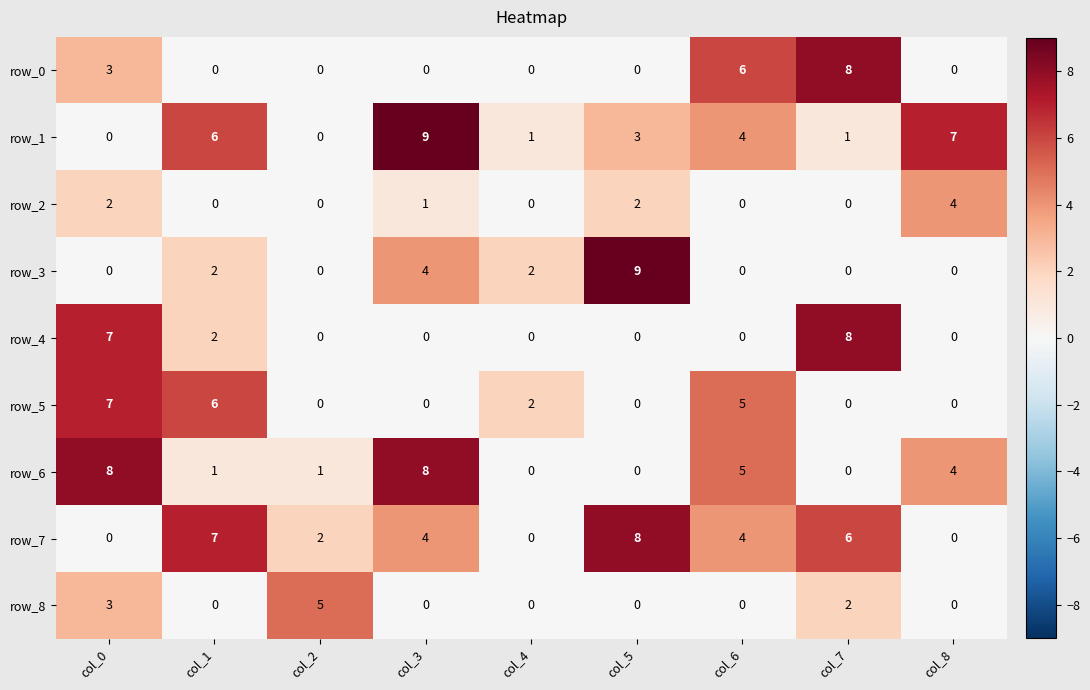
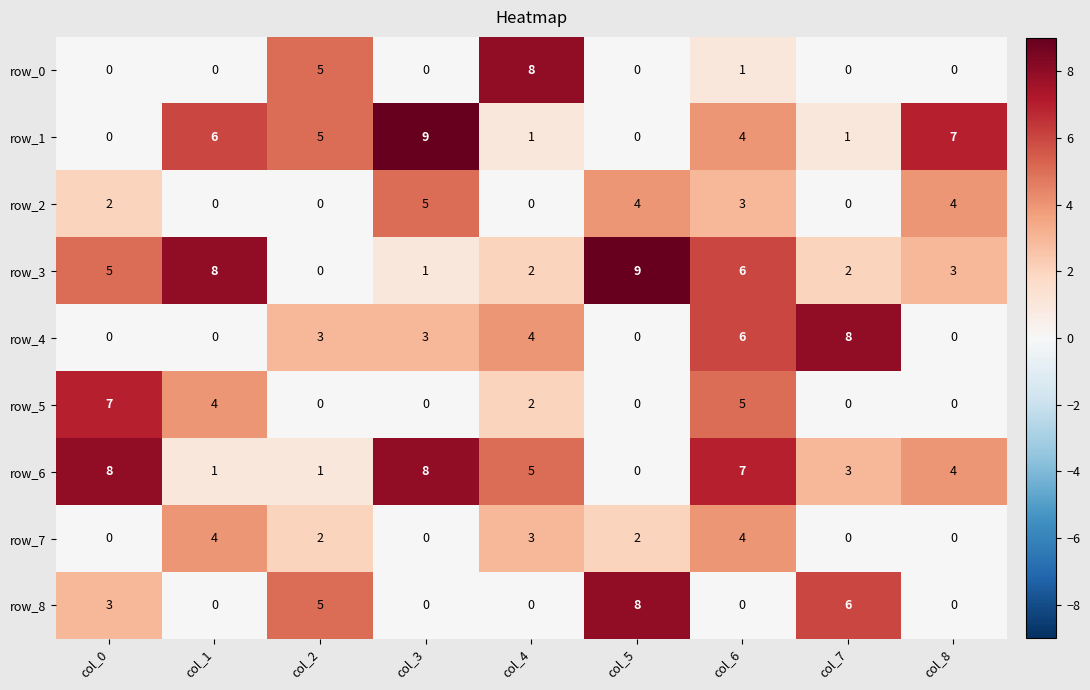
  {
    "row_0": {
-     "col_0": 3,
+     "col_0": 0,
      "col_1": 0,
-     "col_2": 0,
+     "col_2": 5,
      "col_3": 0,
-     "col_4": 0,
+     "col_4": 8,
      "col_5": 0,
-     "col_6": 6,
-     "col_7": 8,
+     "col_6": 1,
+     "col_7": 0,
      "col_8": 0
    },
    "row_1": {
      "col_0": 0,
      "col_1": 6,
-     "col_2": 0,
+     "col_2": 5,
      "col_3": 9,
      "col_4": 1,
-     "col_5": 3,
+     "col_5": 0,
      "col_6": 4,
      "col_7": 1,
      "col_8": 7
    },
    "row_2": {
      "col_0": 2,
      "col_1": 0,
      "col_2": 0,
-     "col_3": 1,
+     "col_3": 5,
      "col_4": 0,
-     "col_5": 2,
-     "col_6": 0,
+     "col_5": 4,
+     "col_6": 3,
      "col_7": 0,
      "col_8": 4
    },
    "row_3": {
-     "col_0": 0,
-     "col_1": 2,
+     "col_0": 5,
+     "col_1": 8,
      "col_2": 0,
-     "col_3": 4,
+     "col_3": 1,
      "col_4": 2,
      "col_5": 9,
-     "col_6": 0,
-     "col_7": 0,
-     "col_8": 0
+     "col_6": 6,
+     "col_7": 2,
+     "col_8": 3
    },
    "row_4": {
-     "col_0": 7,
-     "col_1": 2,
-     "col_2": 0,
-     "col_3": 0,
-     "col_4": 0,
+     "col_0": 0,
+     "col_1": 0,
+     "col_2": 3,
+     "col_3": 3,
+     "col_4": 4,
      "col_5": 0,
-     "col_6": 0,
+     "col_6": 6,
      "col_7": 8,
      "col_8": 0
    },
    "row_5": {
      "col_0": 7,
-     "col_1": 6,
+     "col_1": 4,
      "col_2": 0,
      "col_3": 0,
      "col_4": 2,
      "col_5": 0,
      "col_6": 5,
      "col_7": 0,
      "col_8": 0
    },
    "row_6": {
      "col_0": 8,
      "col_1": 1,
      "col_2": 1,
      "col_3": 8,
-     "col_4": 0,
+     "col_4": 5,
      "col_5": 0,
-     "col_6": 5,
-     "col_7": 0,
+     "col_6": 7,
+     "col_7": 3,
      "col_8": 4
    },
    "row_7": {
      "col_0": 0,
-     "col_1": 7,
+     "col_1": 4,
      "col_2": 2,
-     "col_3": 4,
-     "col_4": 0,
-     "col_5": 8,
+     "col_3": 0,
+     "col_4": 3,
+     "col_5": 2,
      "col_6": 4,
-     "col_7": 6,
+     "col_7": 0,
      "col_8": 0
    },
    "row_8": {
      "col_0": 3,
      "col_1": 0,
      "col_2": 5,
      "col_3": 0,
      "col_4": 0,
-     "col_5": 0,
+     "col_5": 8,
      "col_6": 0,
-     "col_7": 2,
+     "col_7": 6,
      "col_8": 0
    }
  }
